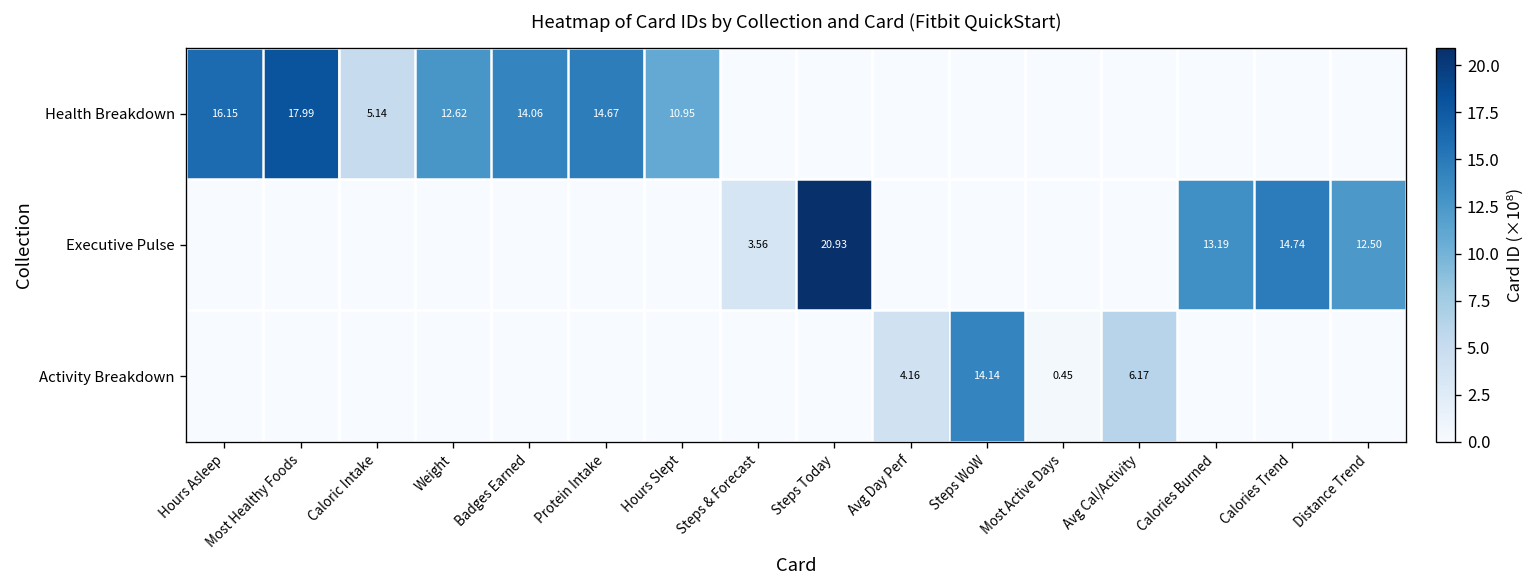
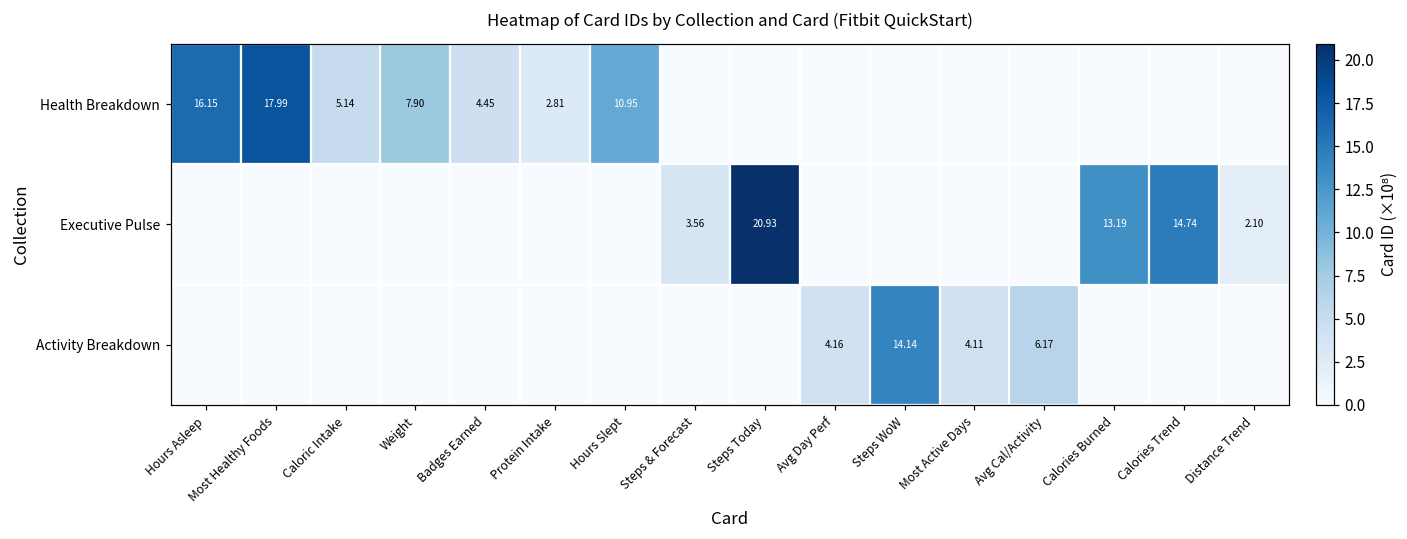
  {
    "Health Breakdown": {
      "Hours Asleep": 16.15,
      "Most Healthy Foods": 17.99,
      "Caloric Intake": 5.14,
-     "Weight": 12.62,
-     "Badges Earned": 14.06,
-     "Protein Intake": 14.67,
+     "Weight": 7.90,
+     "Badges Earned": 4.45,
+     "Protein Intake": 2.81,
      "Hours Slept": 10.95
    },
    "Executive Pulse": {
      "Steps & Forecast": 3.56,
      "Steps Today": 20.93,
      "Calories Burned": 13.19,
      "Calories Trend": 14.74,
-     "Distance Trend": 12.50
+     "Distance Trend": 2.10
    },
    "Activity Breakdown": {
      "Avg Day Perf": 4.16,
      "Steps WoW": 14.14,
-     "Most Active Days": 0.45,
+     "Most Active Days": 4.11,
      "Avg Cal/Activity": 6.17
    }
  }
